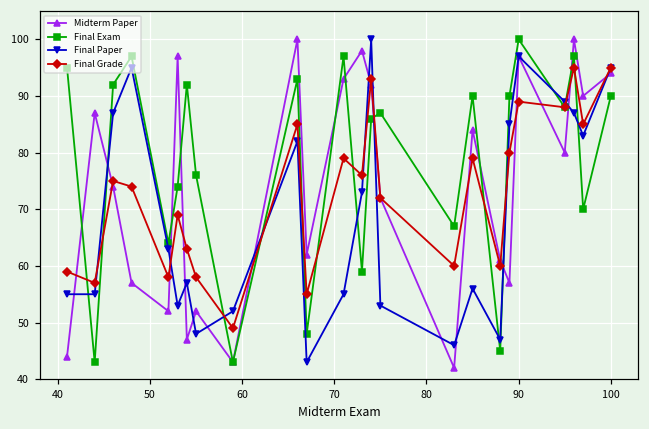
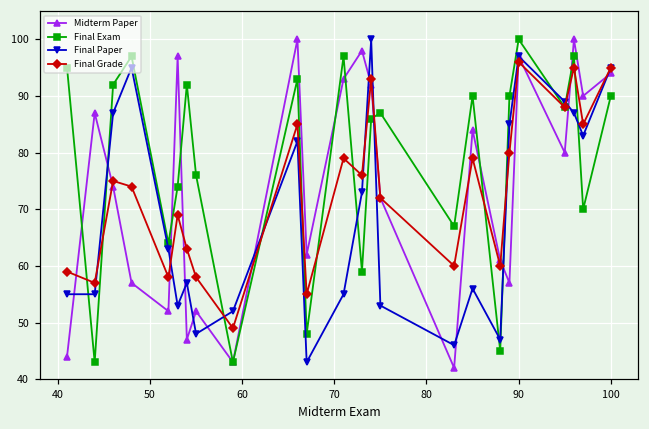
  {
    "Midterm Paper": {
      "100": 94
    },
    "Final Exam": {
      "90": 100,
      "100": 90
    },
    "Final Grade": {
-     "90": 89
+     "90": 96
    }
  }
